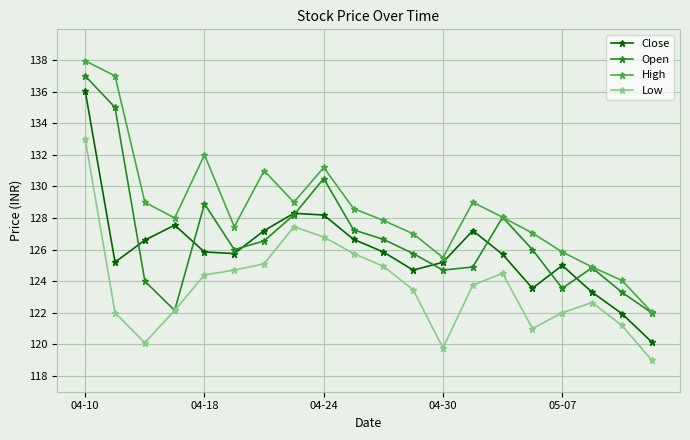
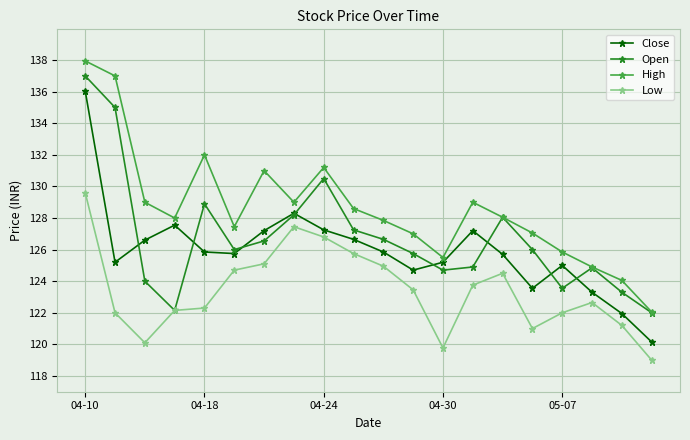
  {
    "Close": {
      "04-10": 136.0,
      "04-18": 125.9,
-     "04-24": 128.2,
+     "04-24": 127.3,
      "04-30": 125.2,
      "05-07": 125.0
    },
    "Low": {
-     "04-10": 133.0,
-     "04-18": 124.4,
+     "04-10": 129.6,
+     "04-18": 122.3,
      "04-24": 126.8,
      "04-30": 119.8,
      "05-07": 122.0
    }
  }
